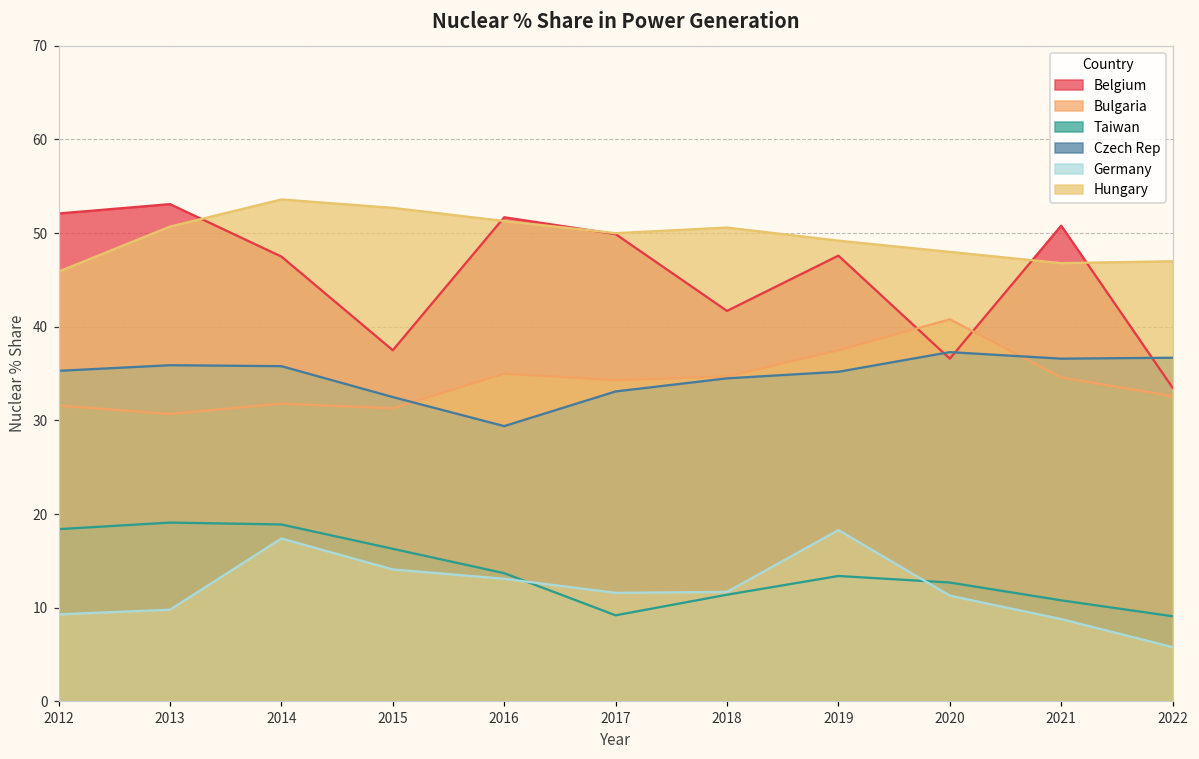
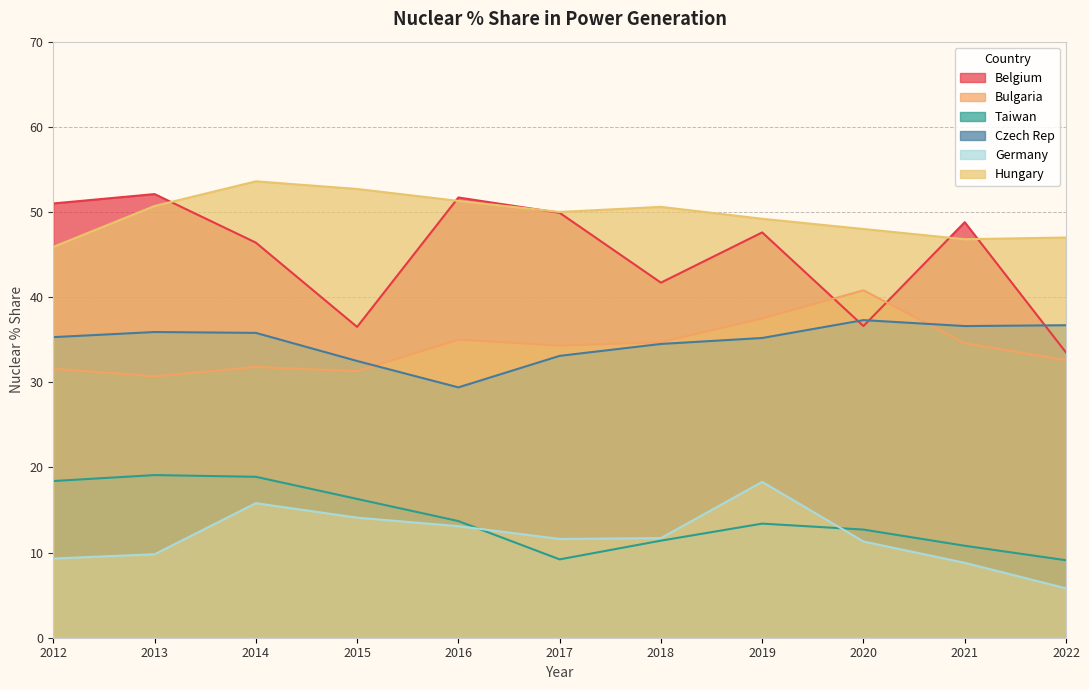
  {
    "Belgium": {
-     "2012": 52,
-     "2013": 53,
-     "2014": 48,
-     "2015": 38,
+     "2012": 51,
+     "2013": 52,
+     "2014": 46,
+     "2015": 37,
      "2016": 52,
      "2018": 42,
      "2019": 48,
      "2020": 37,
-     "2021": 51,
+     "2021": 49,
      "2022": 34
    },
    "Germany": {
      "2012": 9,
      "2013": 10,
-     "2014": 17,
+     "2014": 16,
      "2015": 14,
      "2016": 13,
      "2017": 12,
      "2018": 12,
      "2019": 18,
      "2020": 11,
      "2021": 9,
      "2022": 6
    }
  }
